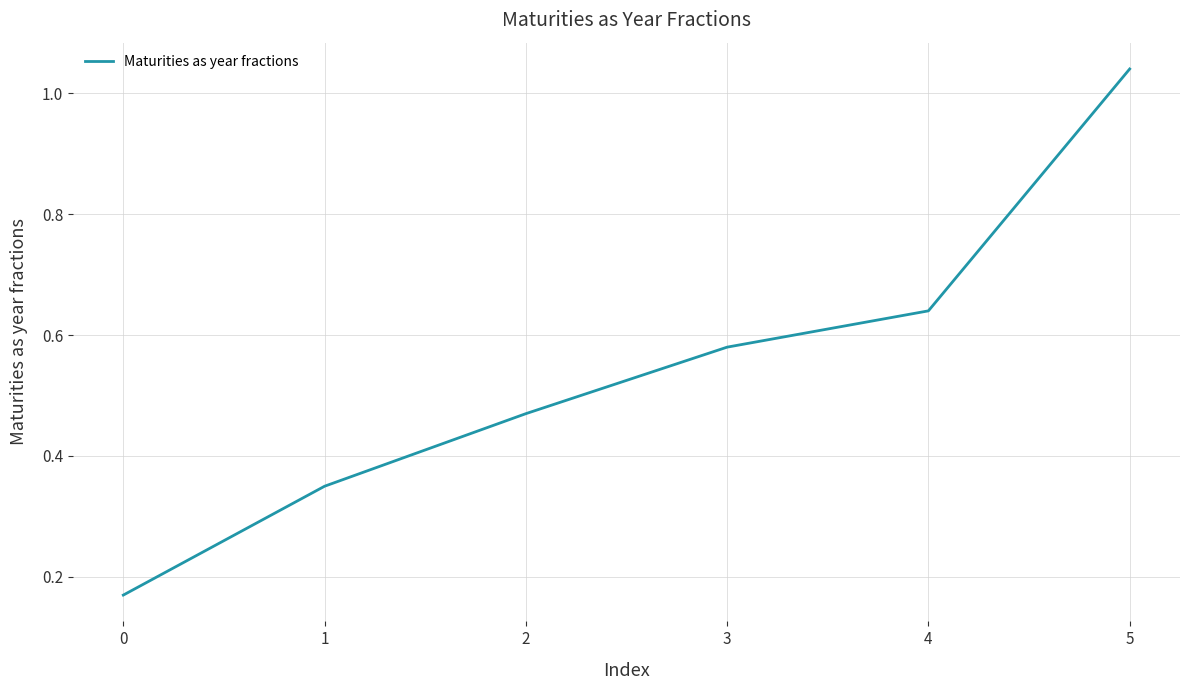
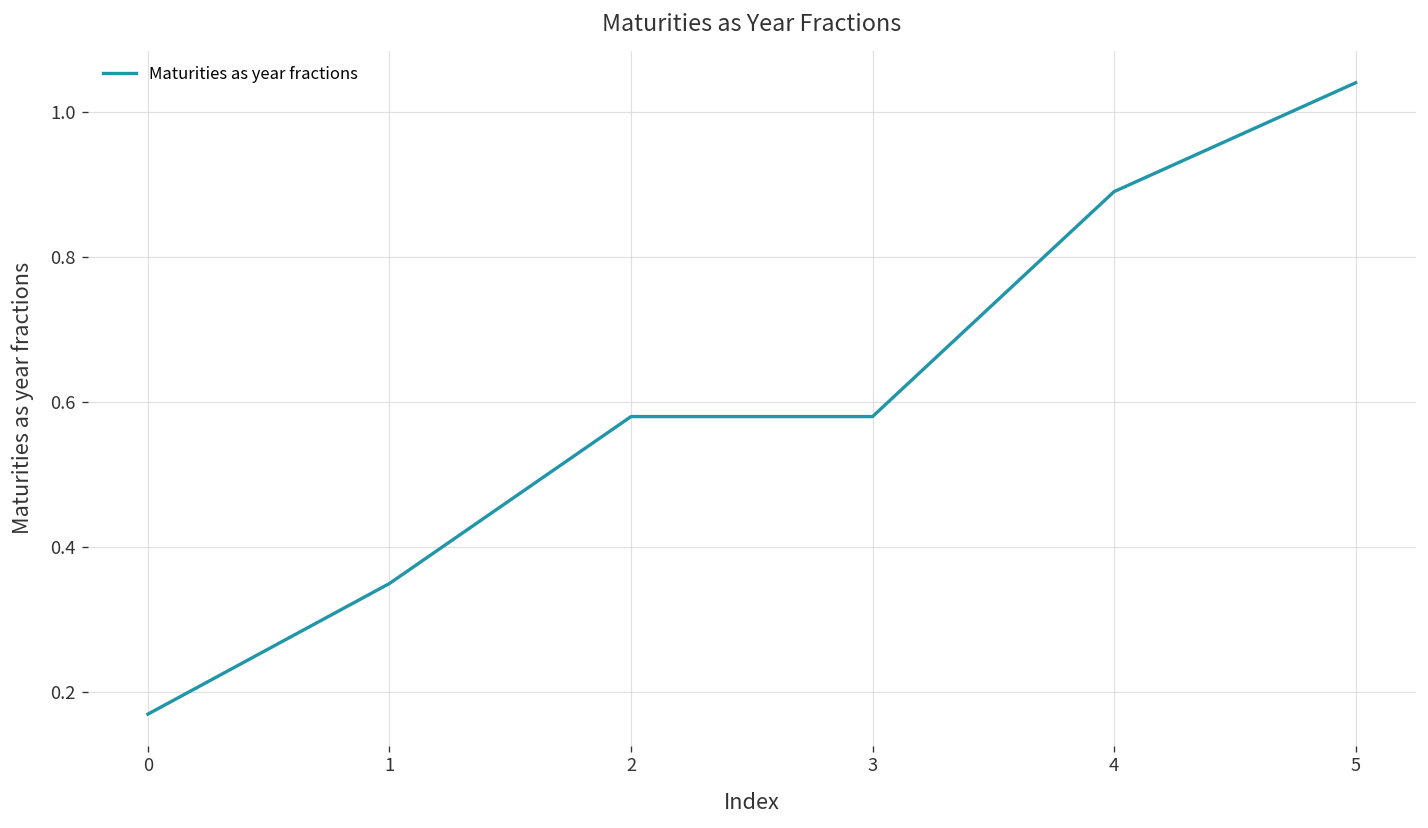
  {
    "0": 0.17,
    "1": 0.35,
-   "2": 0.47,
+   "2": 0.58,
    "3": 0.58,
-   "4": 0.64,
+   "4": 0.89,
    "5": 1.04
  }
